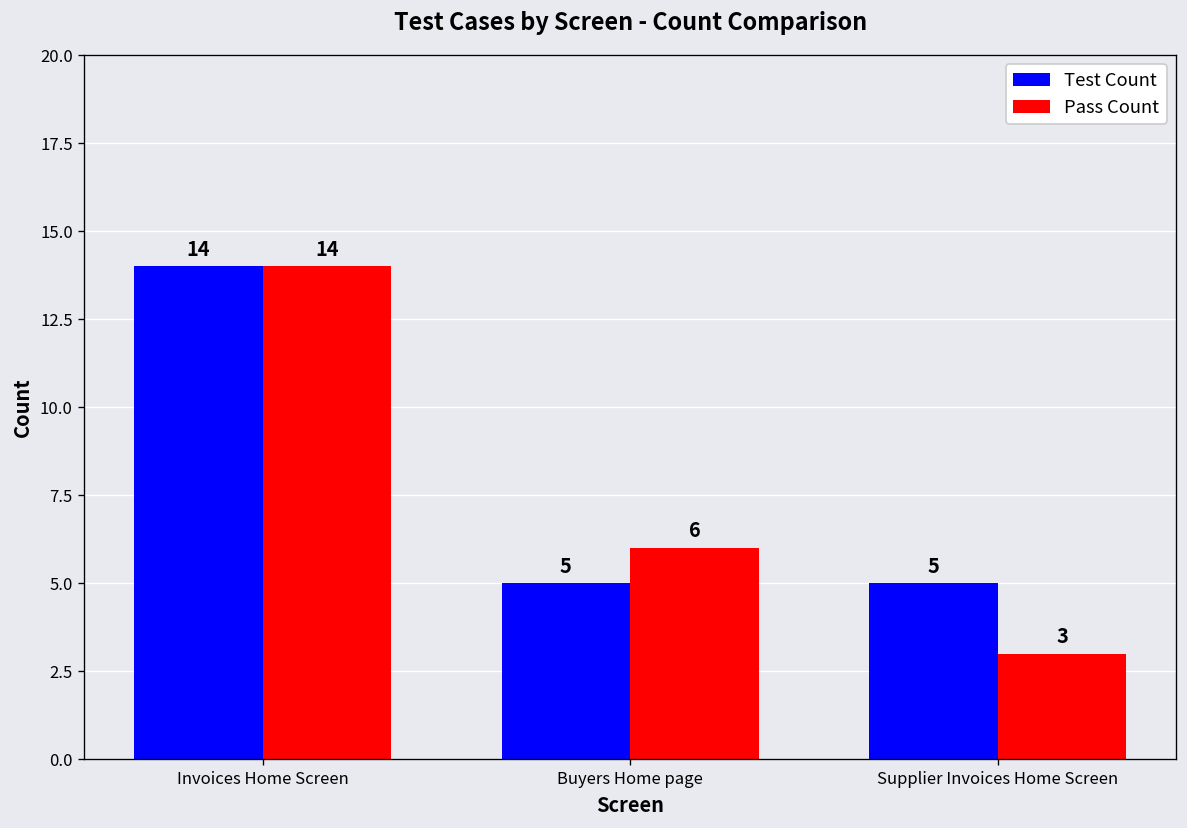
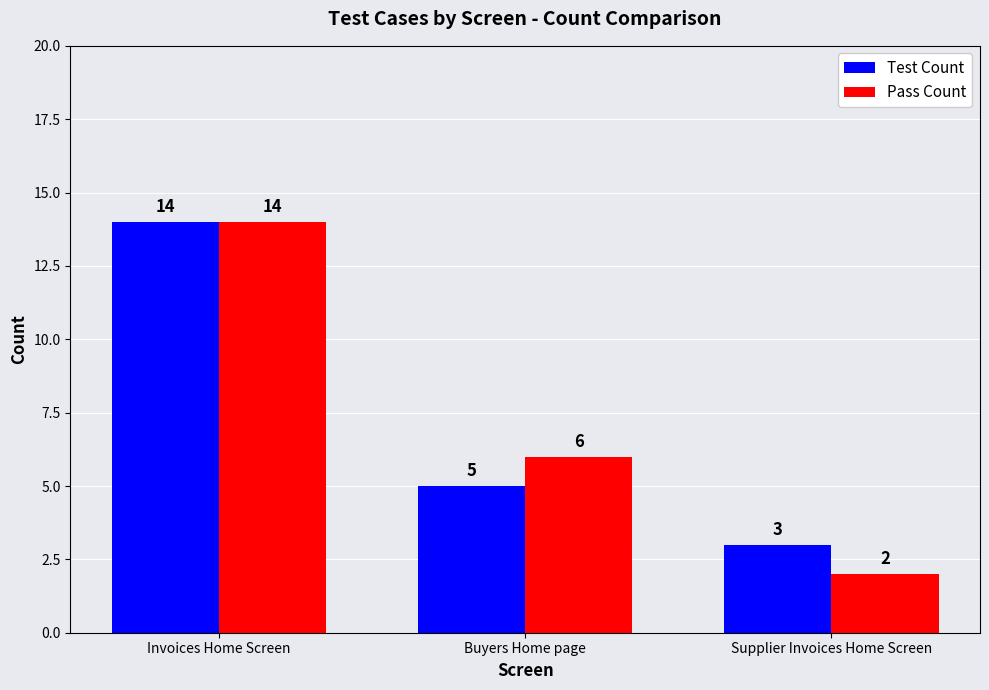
  {
    "Test Count": {
      "Invoices Home Screen": 14,
      "Buyers Home page": 5,
-     "Supplier Invoices Home Screen": 5
+     "Supplier Invoices Home Screen": 3
    },
    "Pass Count": {
      "Invoices Home Screen": 14,
      "Buyers Home page": 6,
-     "Supplier Invoices Home Screen": 3
+     "Supplier Invoices Home Screen": 2
    }
  }
